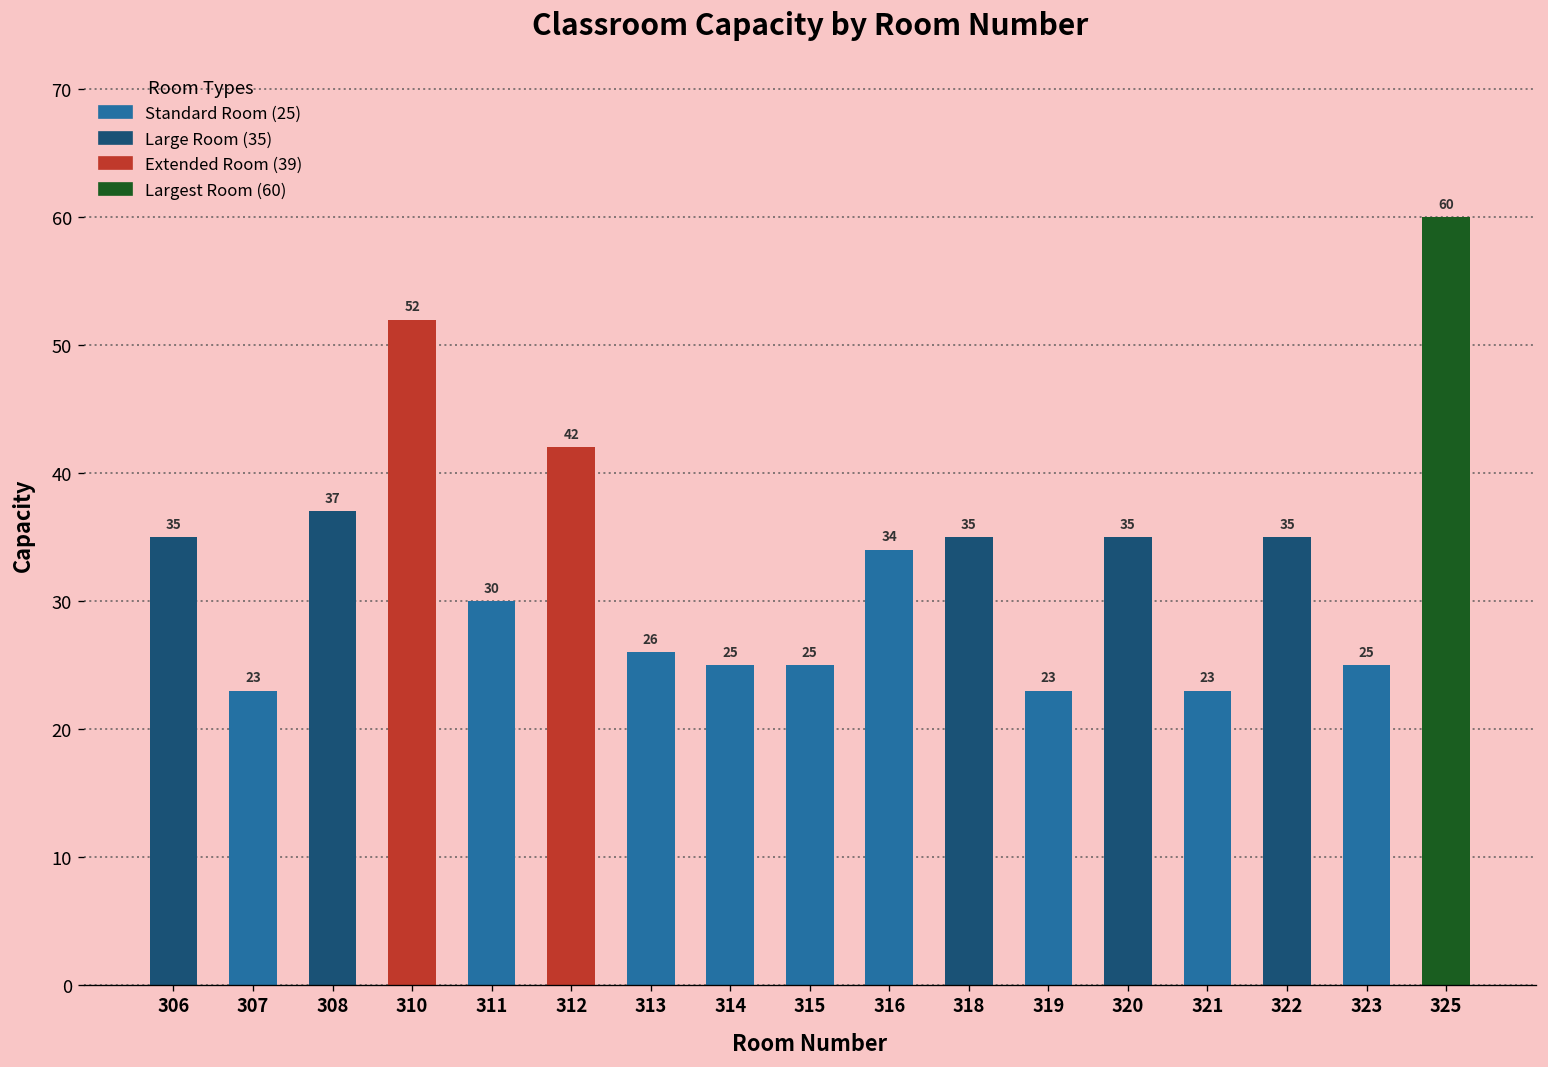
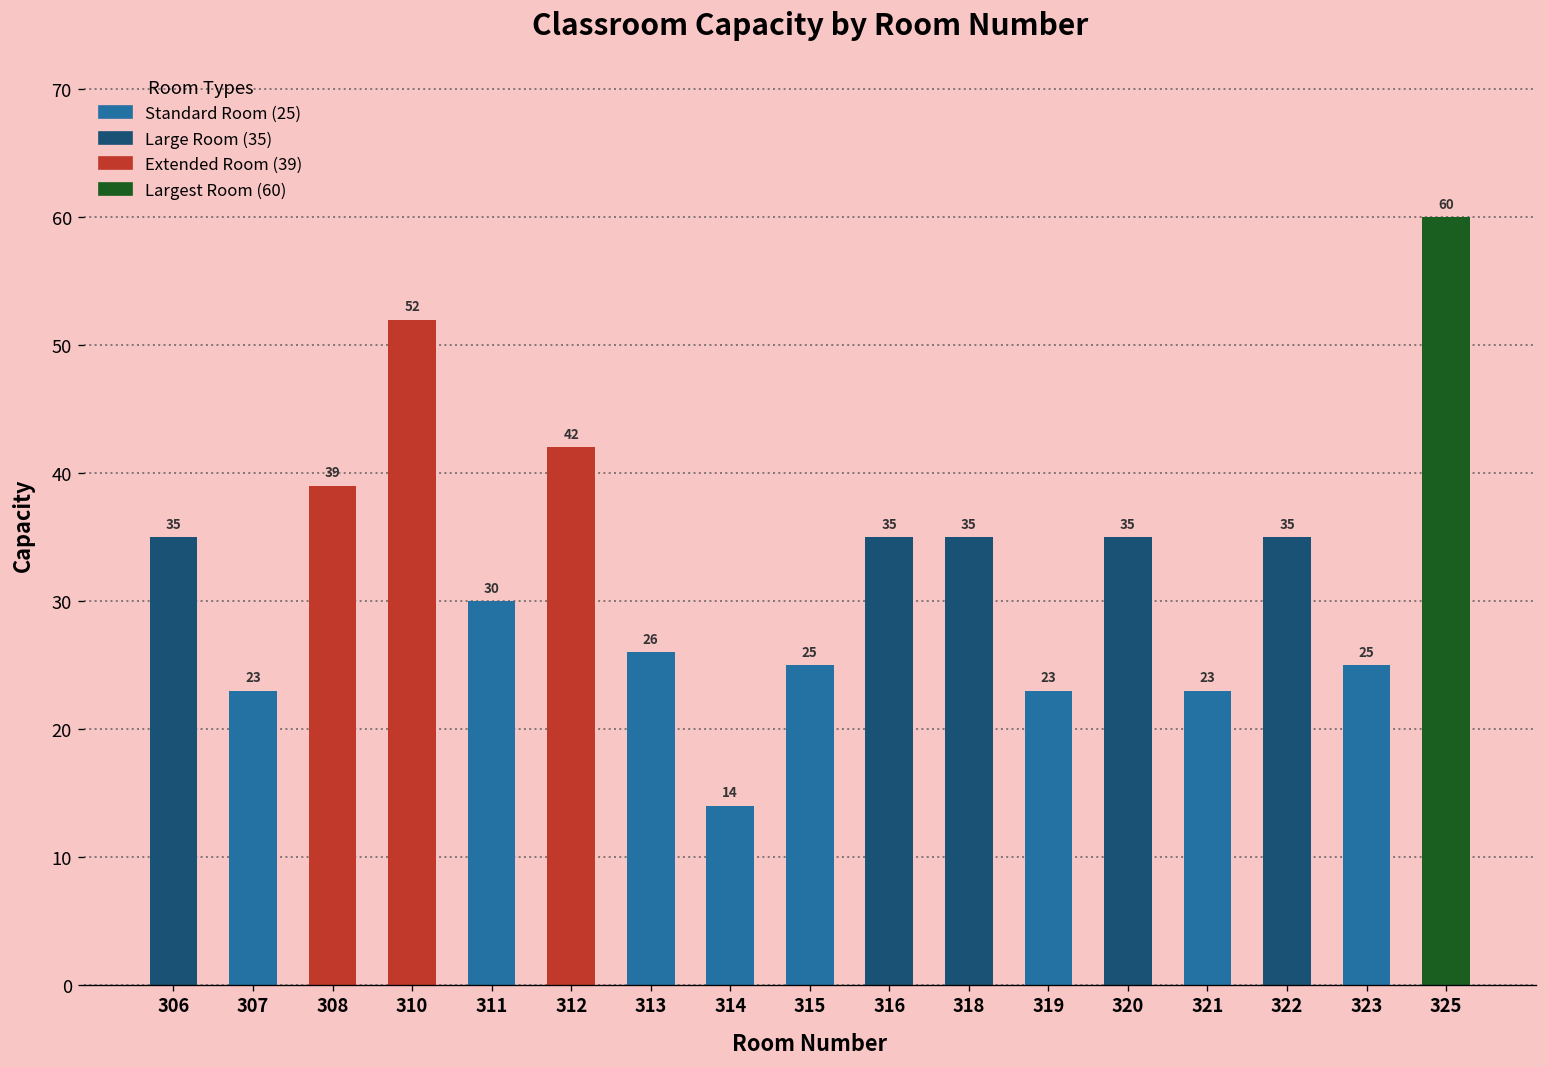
  {
    "306": 35,
    "307": 23,
-   "308": 37,
+   "308": 39,
    "310": 52,
    "311": 30,
    "312": 42,
    "313": 26,
-   "314": 25,
+   "314": 14,
    "315": 25,
-   "316": 34,
+   "316": 35,
    "318": 35,
    "319": 23,
    "320": 35,
    "321": 23,
    "322": 35,
    "323": 25,
    "325": 60
  }
